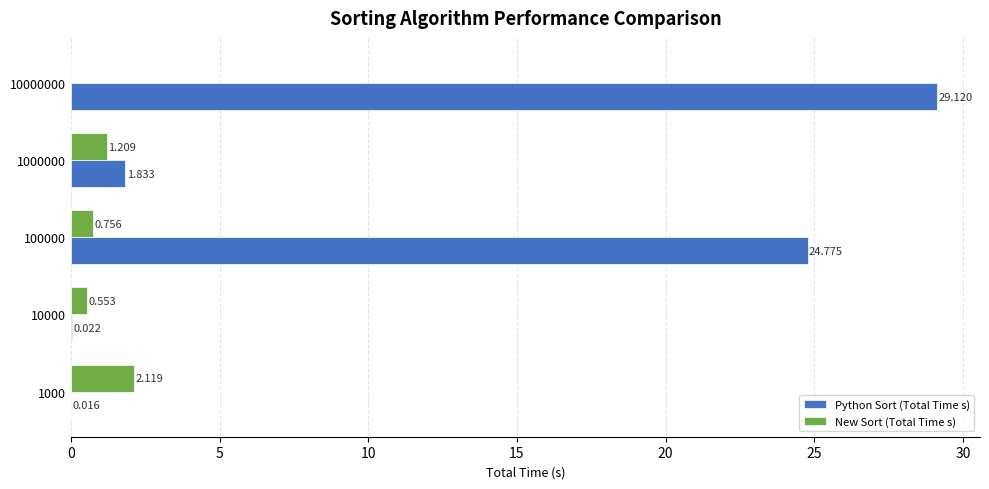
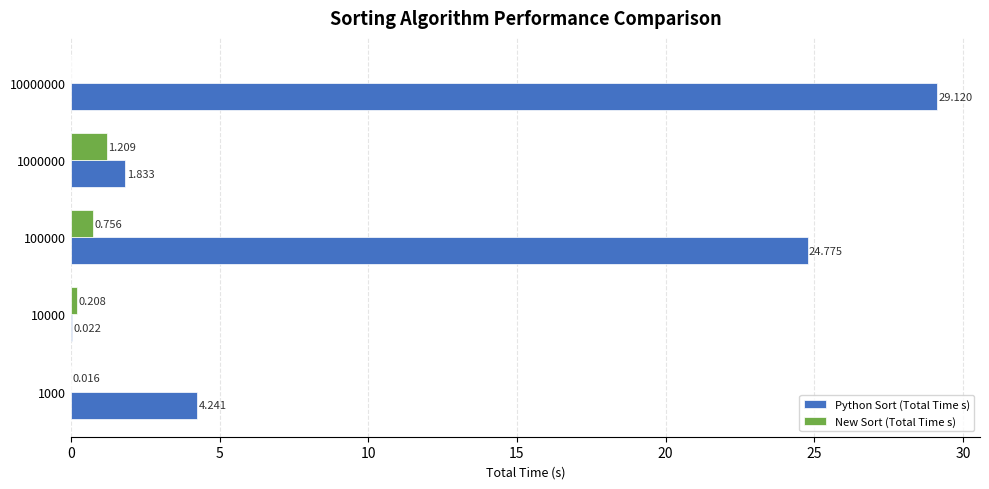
  {
    "Python Sort (Total Time s)": {
      "10000000": 29.120,
      "1000000": 1.833,
      "100000": 24.775,
      "10000": 0.022,
-     "1000": 0.016
+     "1000": 4.241
    },
    "New Sort (Total Time s)": {
      "1000000": 1.209,
      "100000": 0.756,
-     "10000": 0.553,
-     "1000": 2.119
+     "10000": 0.208,
+     "1000": 0.016
    }
  }
